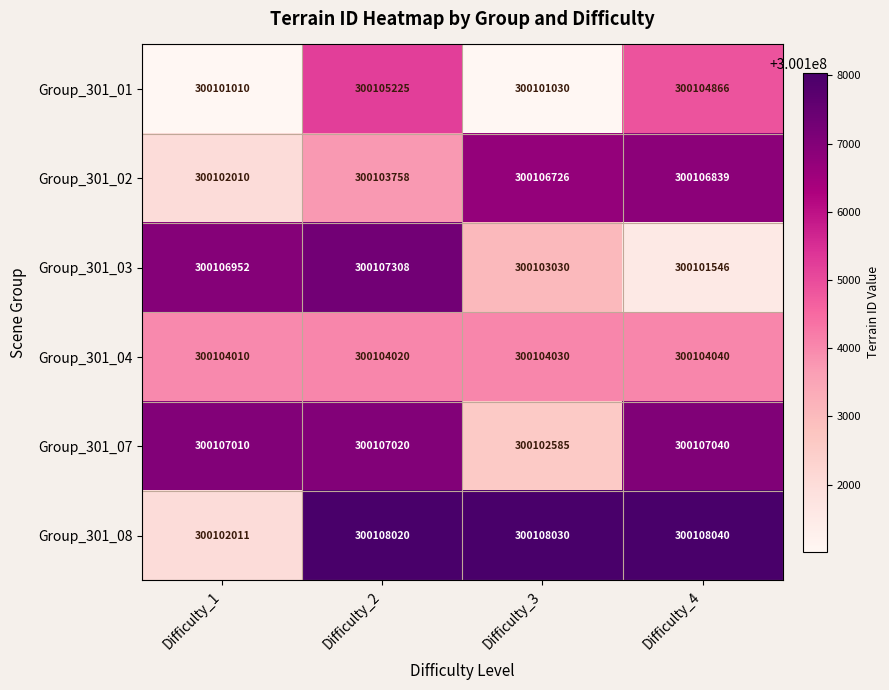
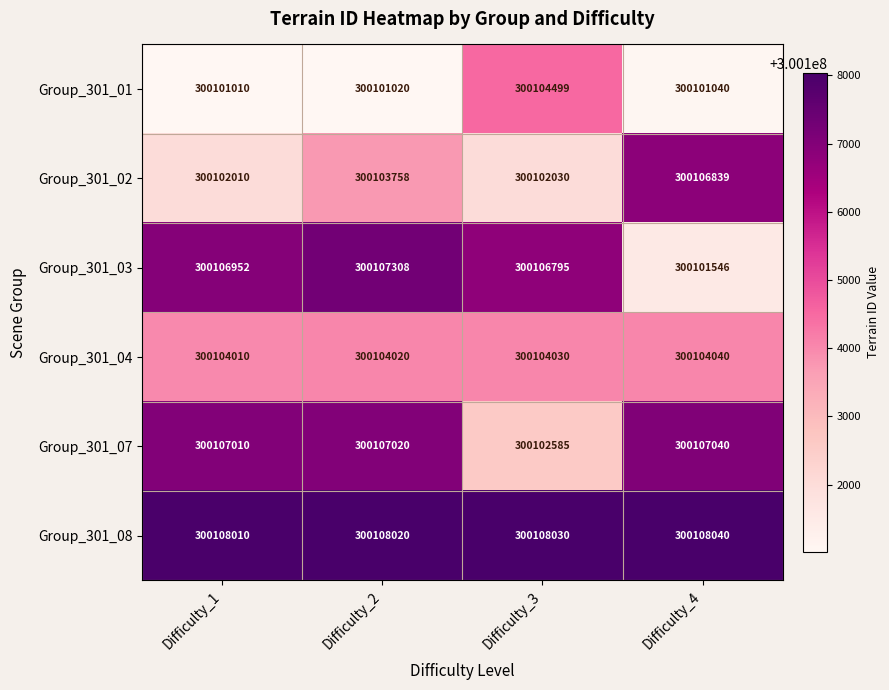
  {
    "Group_301_01": {
      "Difficulty_1": 300101010,
-     "Difficulty_2": 300105225,
-     "Difficulty_3": 300101030,
-     "Difficulty_4": 300104866
+     "Difficulty_2": 300101020,
+     "Difficulty_3": 300104499,
+     "Difficulty_4": 300101040
    },
    "Group_301_02": {
      "Difficulty_1": 300102010,
      "Difficulty_2": 300103758,
-     "Difficulty_3": 300106726,
+     "Difficulty_3": 300102030,
      "Difficulty_4": 300106839
    },
    "Group_301_03": {
      "Difficulty_1": 300106952,
      "Difficulty_2": 300107308,
-     "Difficulty_3": 300103030,
+     "Difficulty_3": 300106795,
      "Difficulty_4": 300101546
    },
    "Group_301_04": {
      "Difficulty_1": 300104010,
      "Difficulty_2": 300104020,
      "Difficulty_3": 300104030,
      "Difficulty_4": 300104040
    },
    "Group_301_07": {
      "Difficulty_1": 300107010,
      "Difficulty_2": 300107020,
      "Difficulty_3": 300102585,
      "Difficulty_4": 300107040
    },
    "Group_301_08": {
-     "Difficulty_1": 300102011,
+     "Difficulty_1": 300108010,
      "Difficulty_2": 300108020,
      "Difficulty_3": 300108030,
      "Difficulty_4": 300108040
    }
  }
